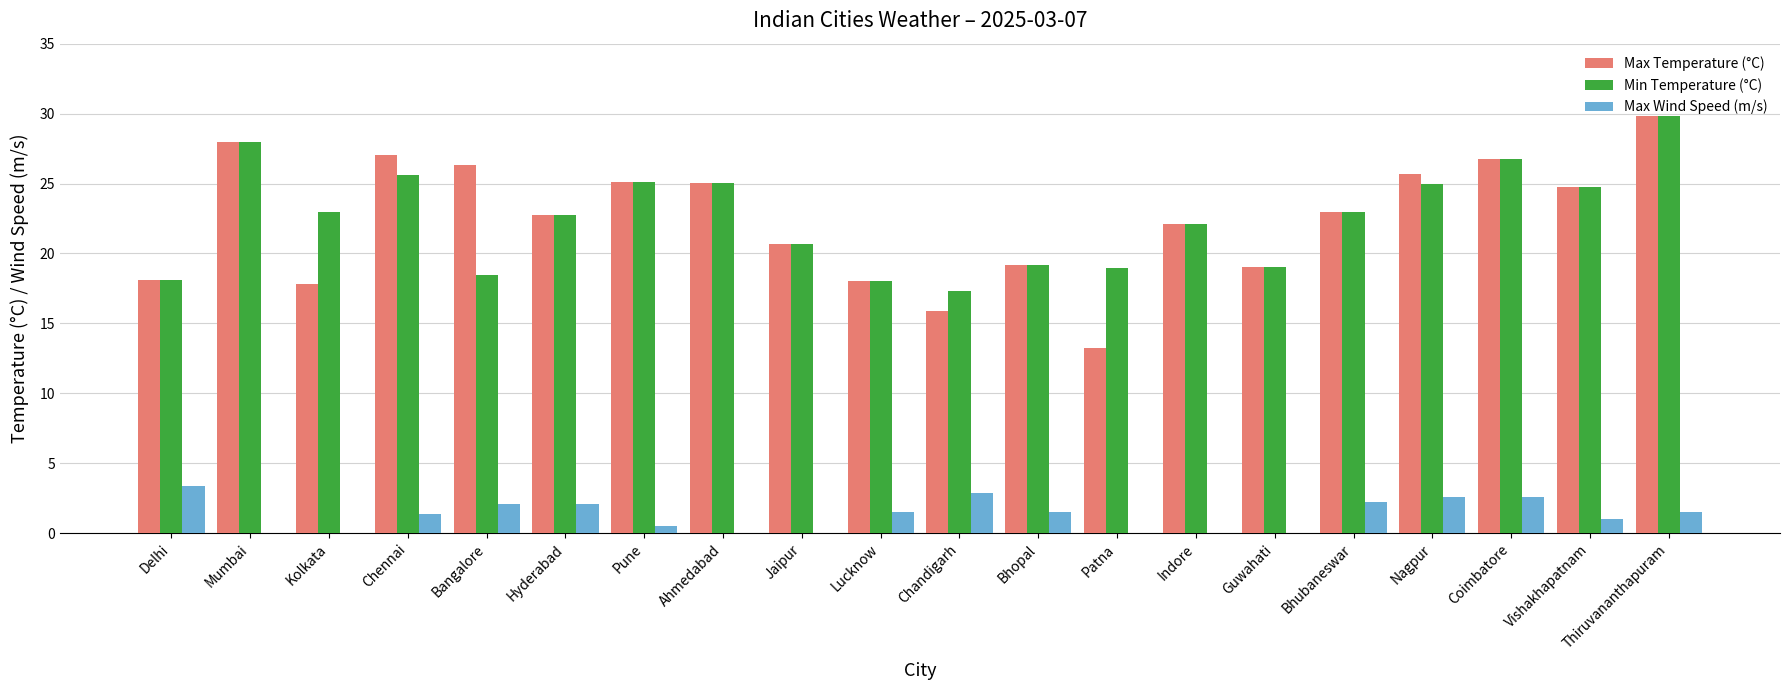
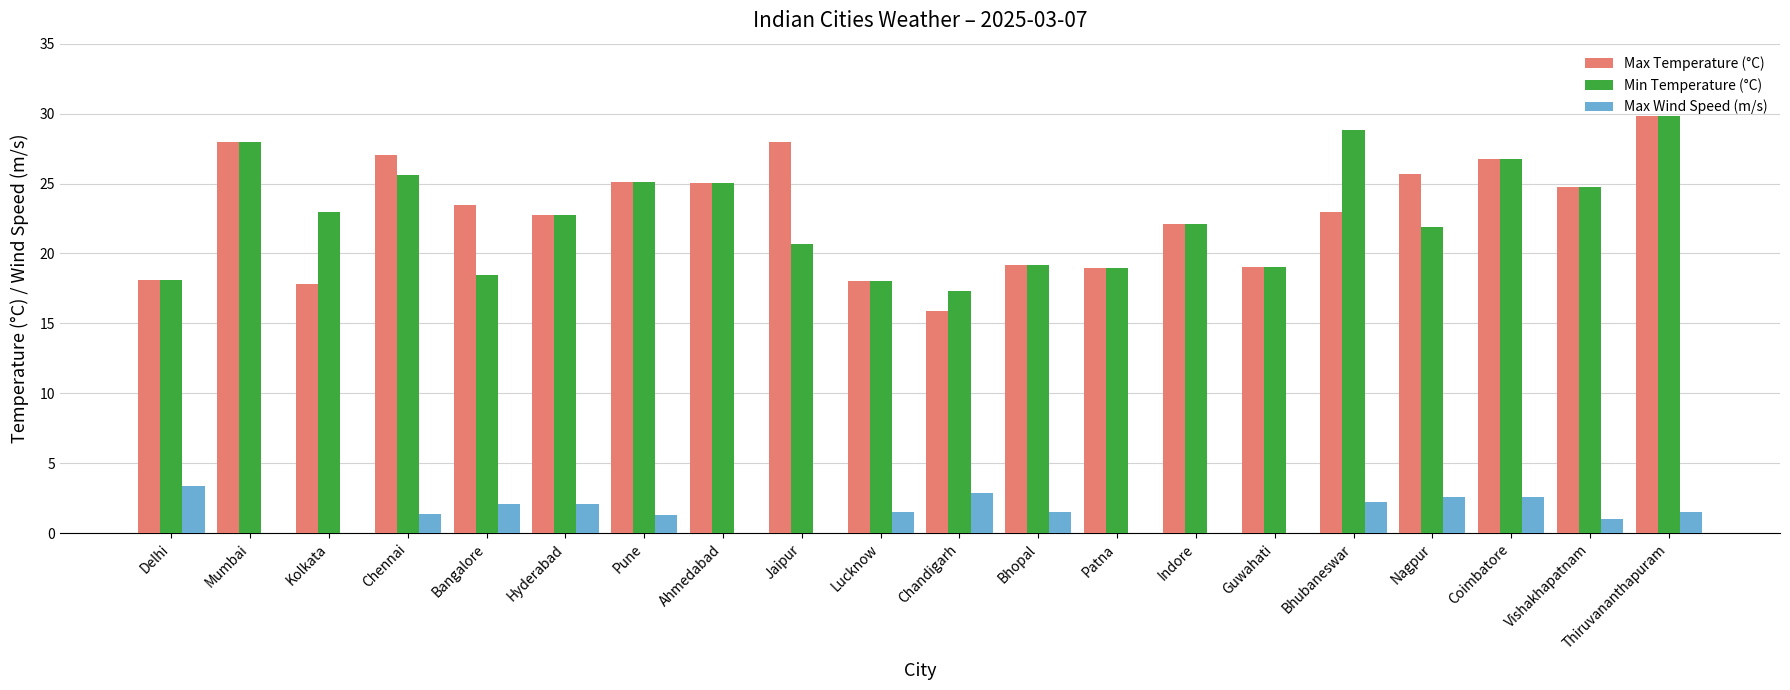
  {
    "Max Temperature (°C)": {
      "Delhi": 18.1,
      "Mumbai": 28.0,
      "Kolkata": 17.8,
      "Chennai": 27.0,
-     "Bangalore": 26.3,
+     "Bangalore": 23.4,
      "Hyderabad": 22.7,
      "Pune": 25.1,
      "Ahmedabad": 25.0,
-     "Jaipur": 20.7,
+     "Jaipur": 27.9,
      "Lucknow": 18.1,
      "Chandigarh": 15.9,
      "Bhopal": 19.2,
-     "Patna": 13.2,
+     "Patna": 19.0,
      "Indore": 22.1,
      "Guwahati": 19.0,
      "Bhubaneswar": 23.0,
      "Nagpur": 25.7,
      "Coimbatore": 26.8,
      "Vishakhapatnam": 24.8,
      "Thiruvananthapuram": 29.9
    },
    "Min Temperature (°C)": {
      "Delhi": 18.1,
      "Mumbai": 28.0,
      "Kolkata": 23.0,
      "Chennai": 25.6,
      "Bangalore": 18.5,
      "Hyderabad": 22.7,
      "Pune": 25.1,
      "Ahmedabad": 25.0,
      "Jaipur": 20.7,
      "Lucknow": 18.1,
      "Chandigarh": 17.3,
      "Bhopal": 19.2,
      "Patna": 19.0,
      "Indore": 22.1,
      "Guwahati": 19.0,
-     "Bhubaneswar": 23.0,
-     "Nagpur": 25.0,
+     "Bhubaneswar": 28.9,
+     "Nagpur": 21.9,
      "Coimbatore": 26.8,
      "Vishakhapatnam": 24.8,
      "Thiruvananthapuram": 29.9
    },
    "Max Wind Speed (m/s)": {
      "Delhi": 3.4,
      "Mumbai": 0.0,
      "Kolkata": 0.0,
      "Chennai": 1.3,
      "Bangalore": 2.1,
      "Hyderabad": 2.1,
-     "Pune": 0.5,
+     "Pune": 1.3,
      "Ahmedabad": 0.0,
      "Jaipur": 0.0,
      "Lucknow": 1.5,
      "Chandigarh": 2.9,
      "Bhopal": 1.5,
      "Patna": 0.0,
      "Indore": 0.0,
      "Guwahati": 0.0,
      "Bhubaneswar": 2.3,
      "Nagpur": 2.6,
      "Coimbatore": 2.6,
      "Vishakhapatnam": 1.0,
      "Thiruvananthapuram": 1.5
    }
  }
